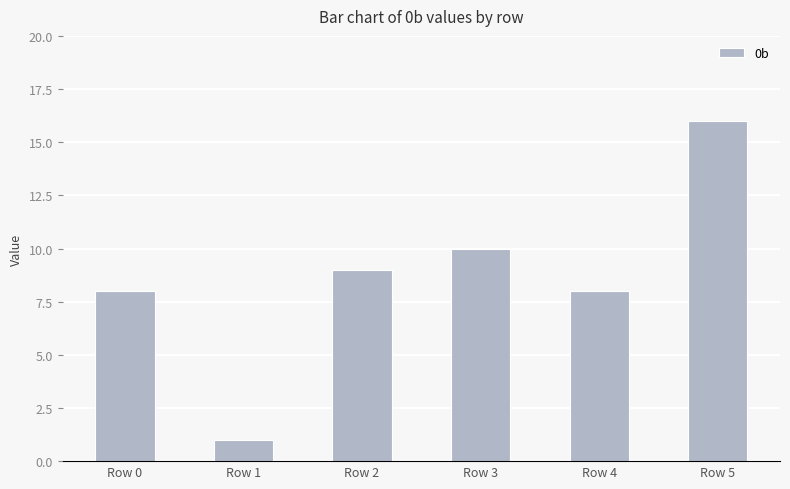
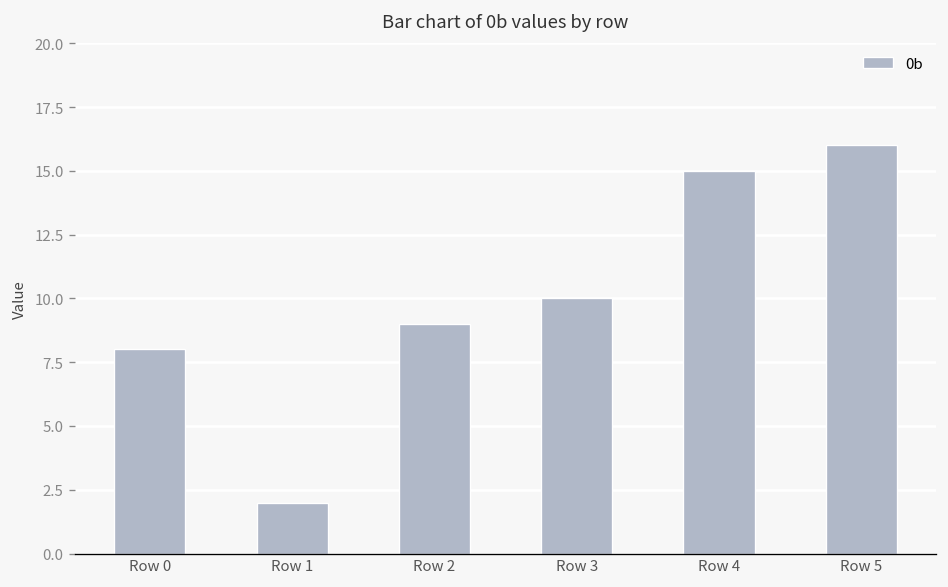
  {
    "Row 0": 8,
-   "Row 1": 1,
+   "Row 1": 2,
    "Row 2": 9,
    "Row 3": 10,
-   "Row 4": 8,
+   "Row 4": 15,
    "Row 5": 16
  }
